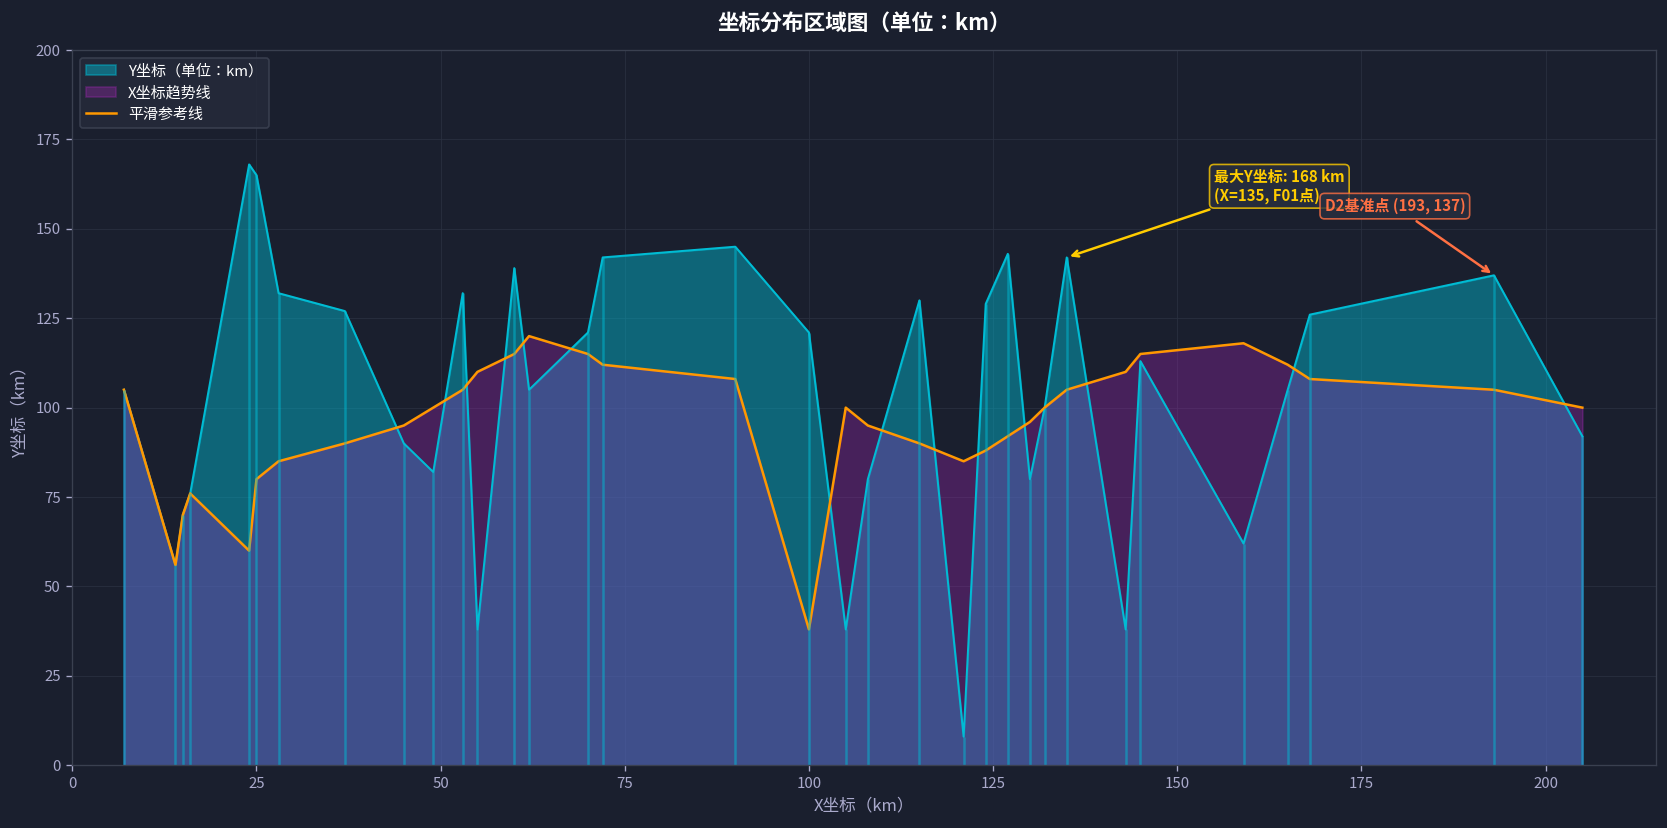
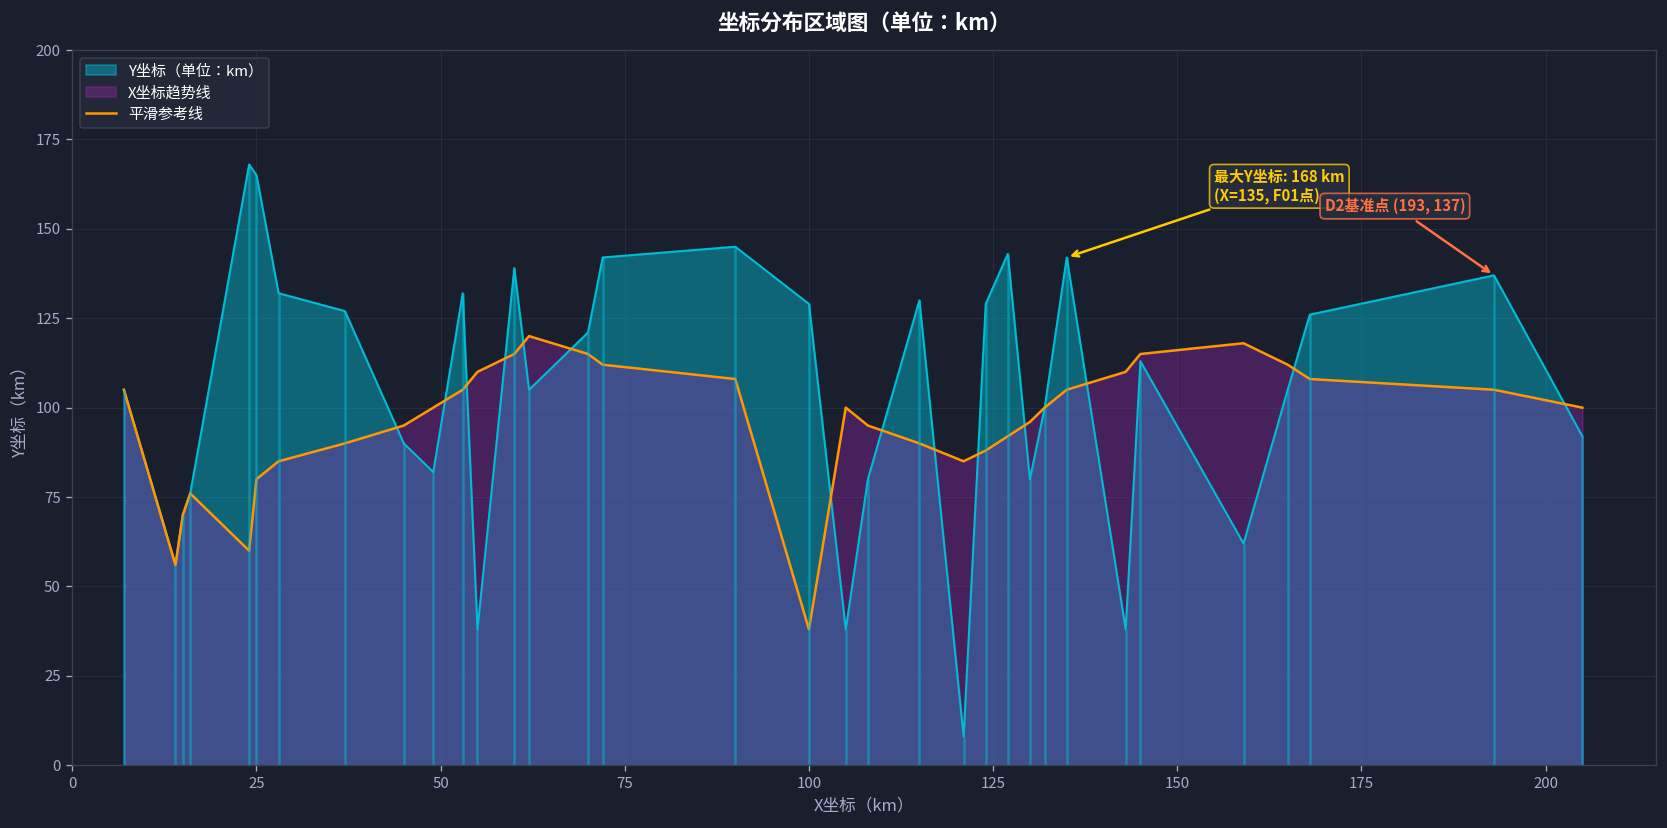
  {
    "Y坐标（单位：km）": {
      "25": 165,
-     "100": 121
+     "100": 129
    },
    "X坐标趋势线": {
      "25": 80,
      "100": 38
    }
  }
